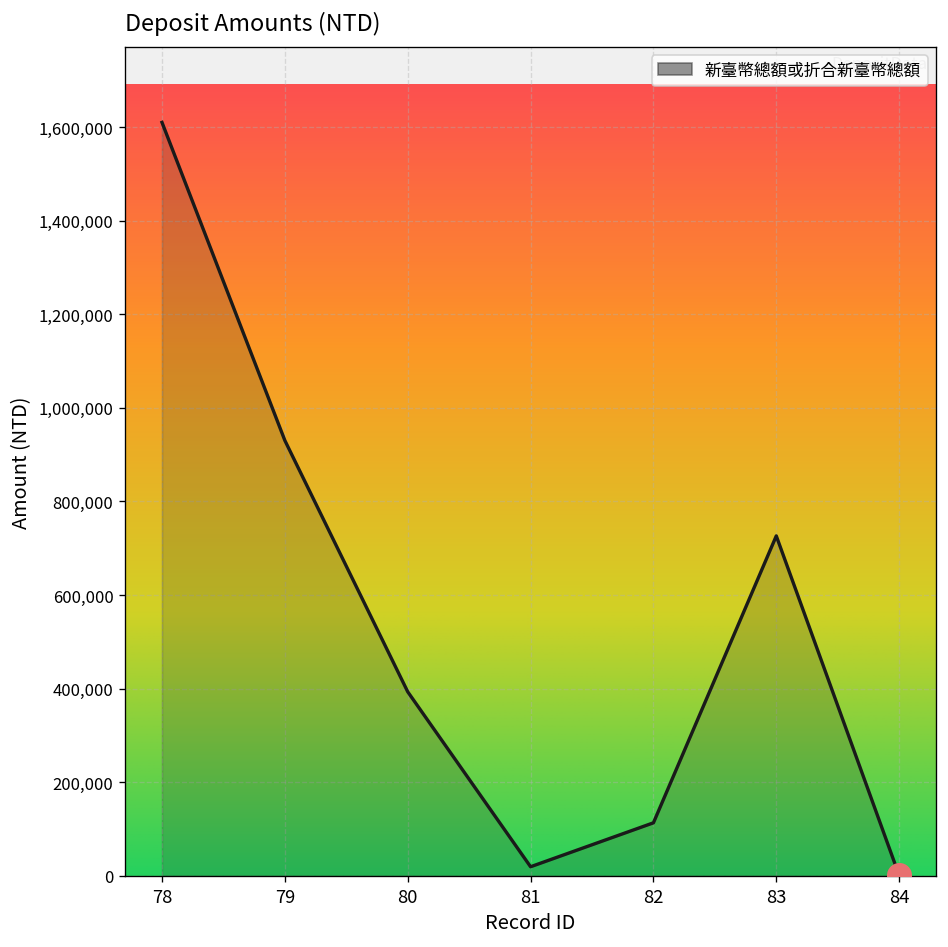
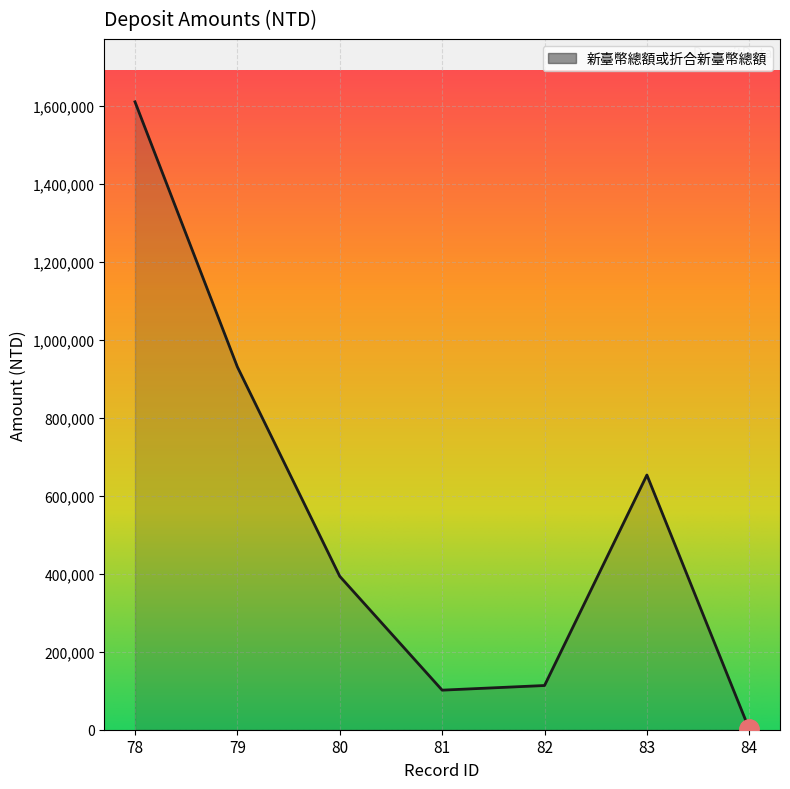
  {
    "新臺幣總額或折合新臺幣總額": {
      "78": "1,610,000",
      "79": "930,000",
      "80": "390,000",
-     "81": "20,000",
+     "81": "100,000",
      "82": "110,000",
-     "83": "730,000"
+     "83": "650,000"
    }
  }
